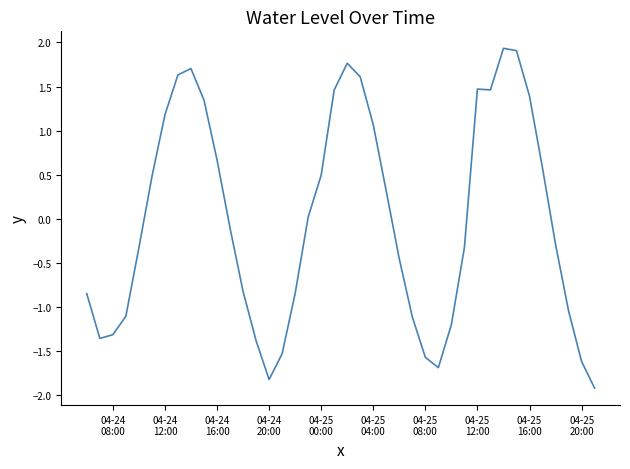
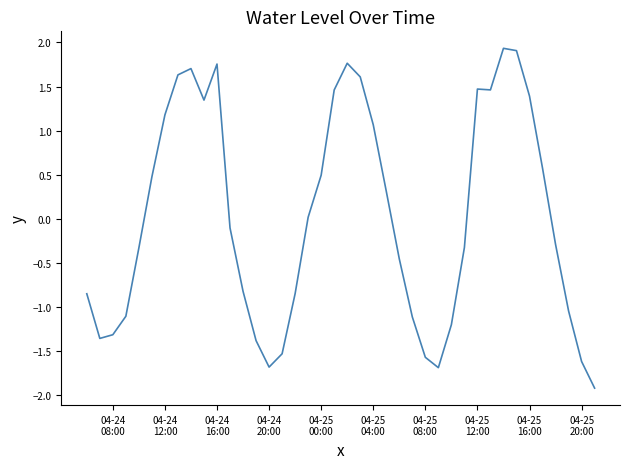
  {
    "04-24 08:00": -1.3,
    "04-24 12:00": 1.2,
-   "04-24 16:00": 0.7,
-   "04-24 20:00": -1.8,
+   "04-24 16:00": 1.8,
+   "04-24 20:00": -1.7,
    "04-25 00:00": 0.5,
    "04-25 04:00": 1.1,
    "04-25 08:00": -1.6,
    "04-25 12:00": 1.5,
    "04-25 16:00": 1.4,
    "04-25 20:00": -1.6
  }
